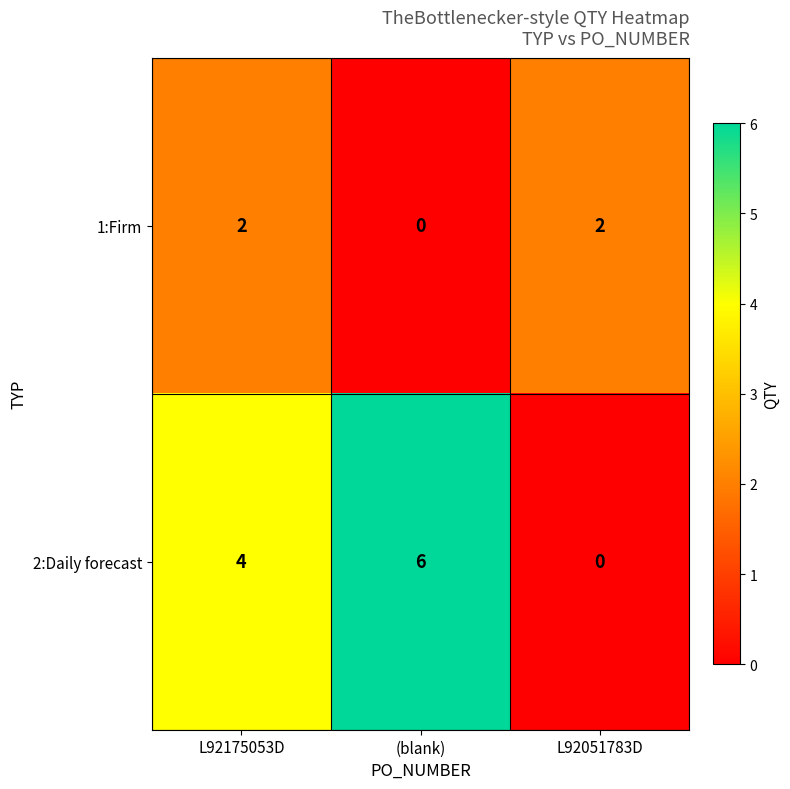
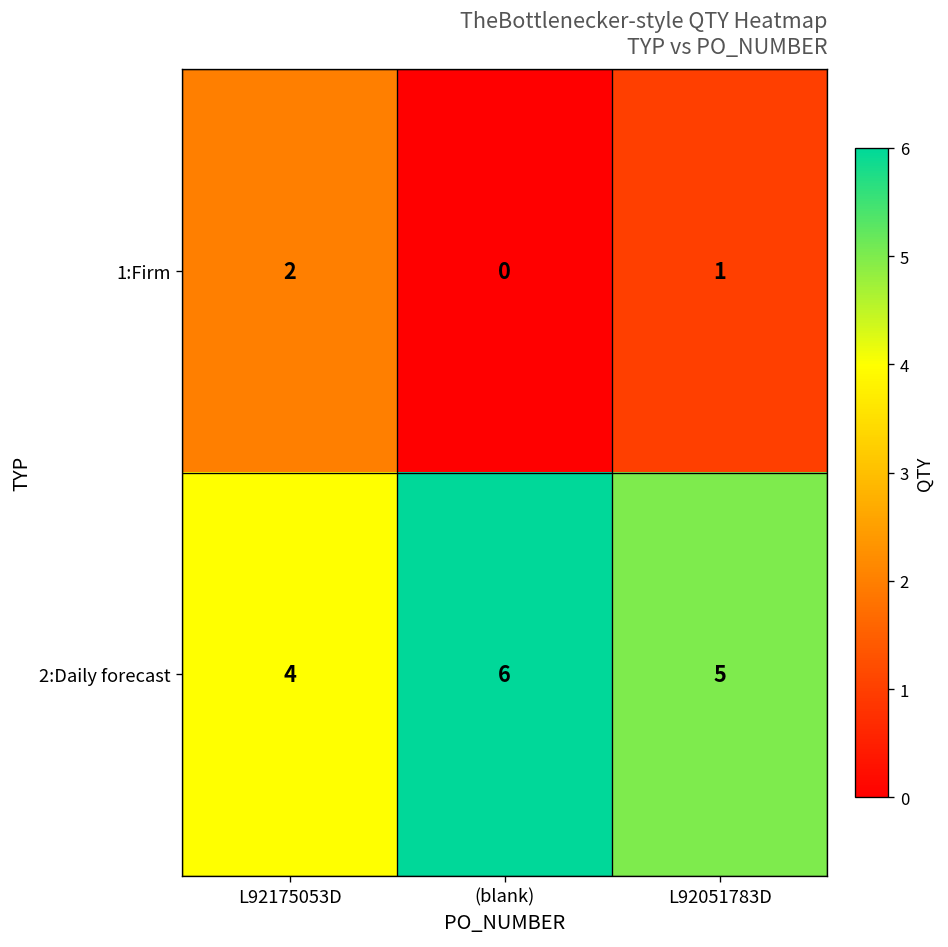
  {
    "1:Firm": {
      "L92175053D": 2,
      "(blank)": 0,
-     "L92051783D": 2
+     "L92051783D": 1
    },
    "2:Daily forecast": {
      "L92175053D": 4,
      "(blank)": 6,
-     "L92051783D": 0
+     "L92051783D": 5
    }
  }
